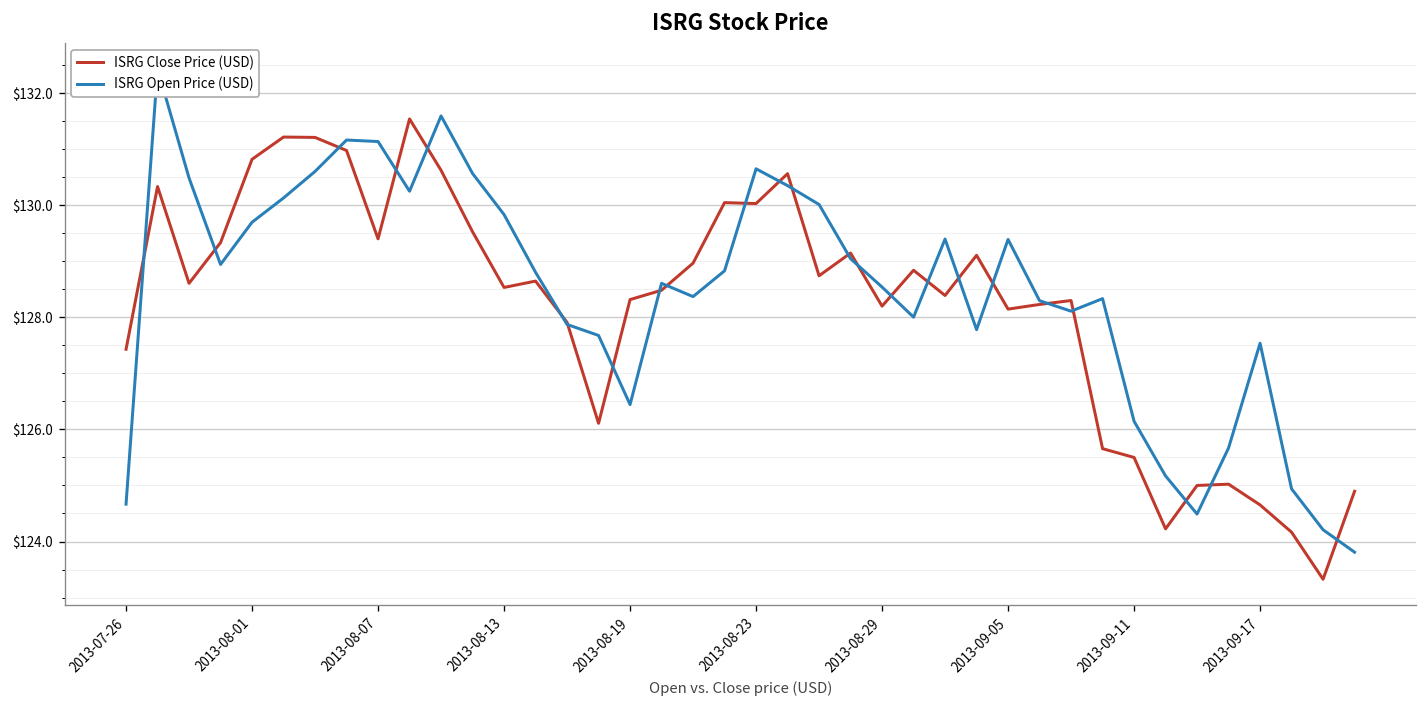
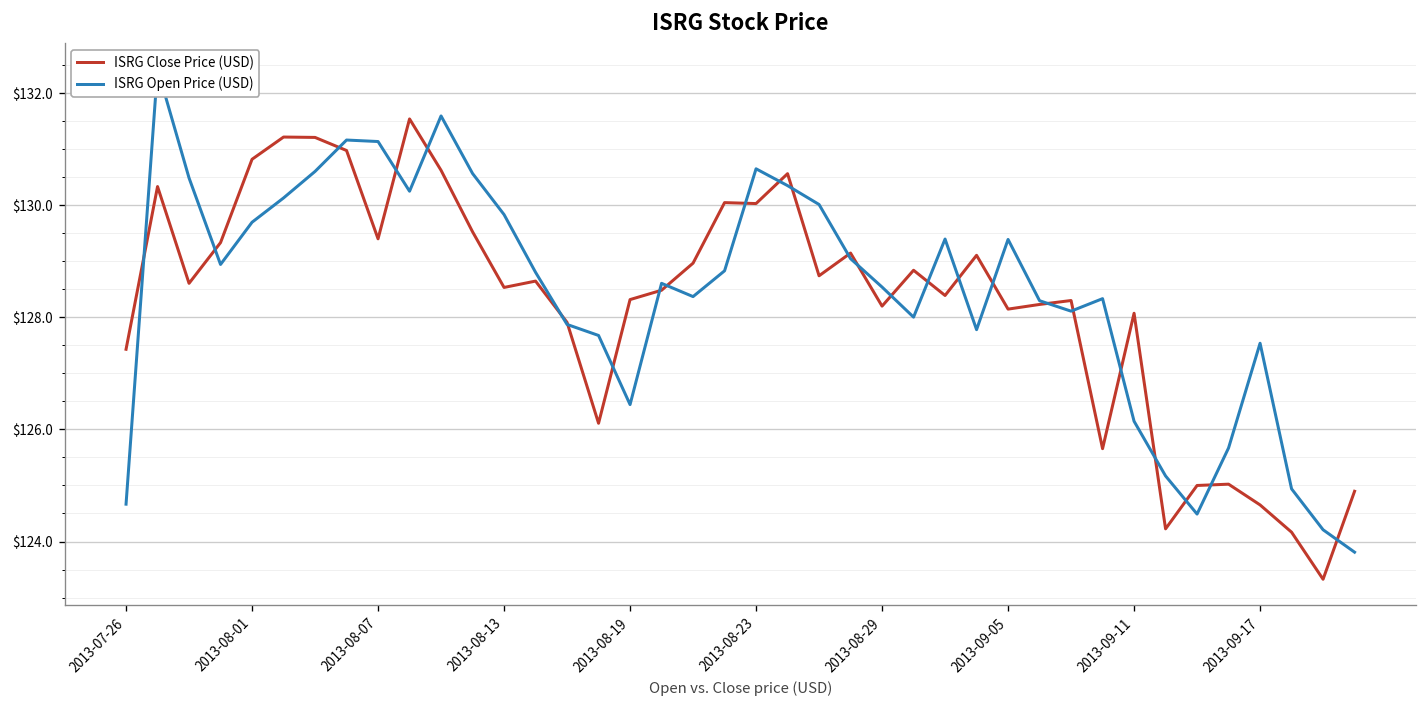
  {
    "ISRG Close Price (USD)": {
      "2013-07-26": "$127.4",
      "2013-08-01": "$130.8",
      "2013-08-07": "$129.4",
      "2013-08-13": "$128.5",
      "2013-08-19": "$128.3",
      "2013-08-23": "$130.0",
      "2013-08-29": "$128.2",
      "2013-09-05": "$128.1",
-     "2013-09-11": "$125.5",
+     "2013-09-11": "$128.1",
      "2013-09-17": "$124.7"
    },
    "ISRG Open Price (USD)": {
      "2013-07-26": "$124.7",
      "2013-08-01": "$129.7",
      "2013-08-07": "$131.1",
      "2013-08-13": "$129.8",
      "2013-08-19": "$126.4",
      "2013-08-23": "$130.6",
      "2013-08-29": "$128.5",
      "2013-09-05": "$129.4",
      "2013-09-11": "$126.1",
      "2013-09-17": "$127.5"
    }
  }
